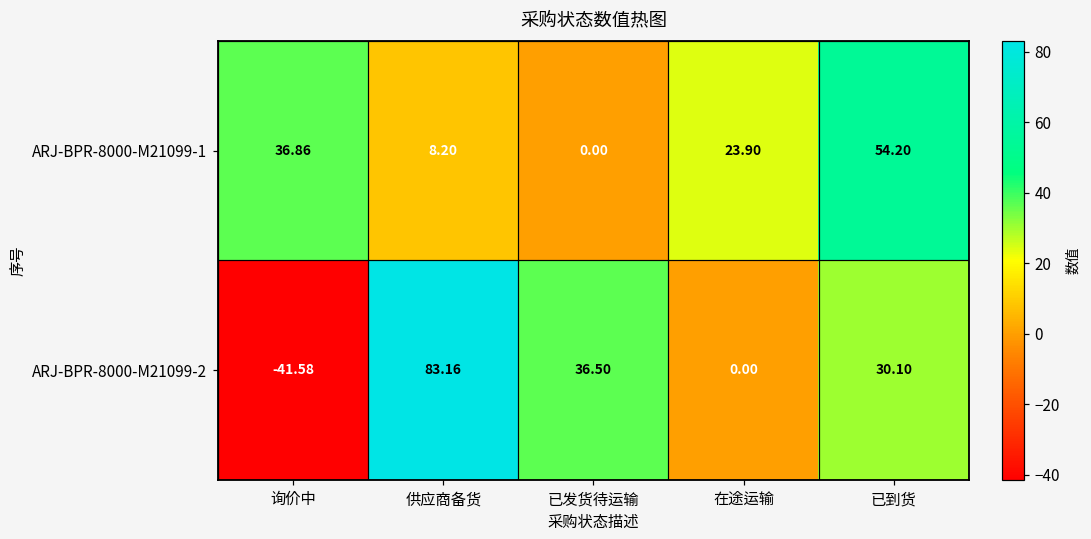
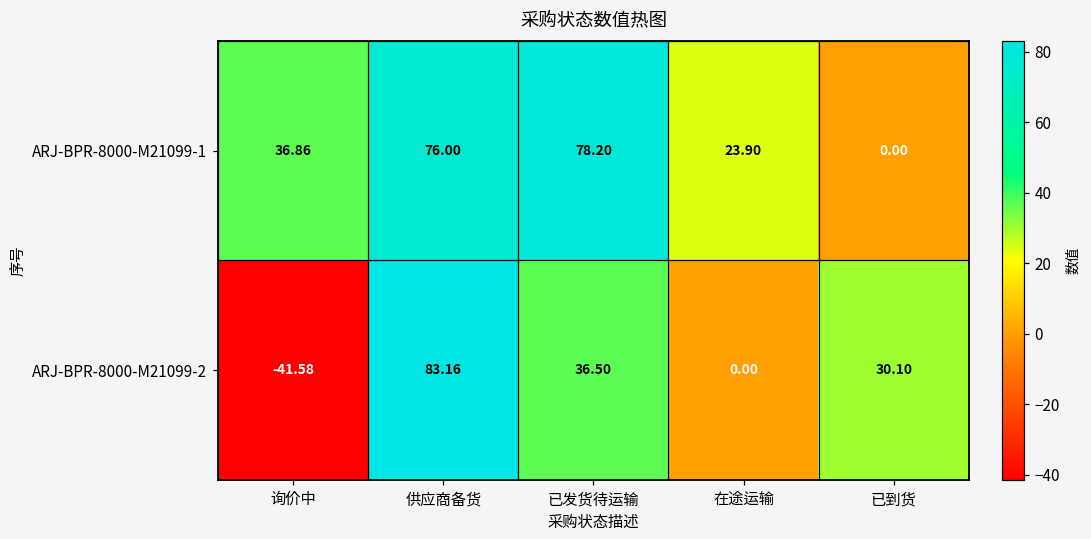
  {
    "ARJ-BPR-8000-M21099-1": {
      "询价中": 36.86,
-     "供应商备货": 8.20,
-     "已发货待运输": 0.00,
+     "供应商备货": 76.00,
+     "已发货待运输": 78.20,
      "在途运输": 23.90,
-     "已到货": 54.20
+     "已到货": 0.00
    },
    "ARJ-BPR-8000-M21099-2": {
      "询价中": -41.58,
      "供应商备货": 83.16,
      "已发货待运输": 36.50,
      "在途运输": 0.00,
      "已到货": 30.10
    }
  }
